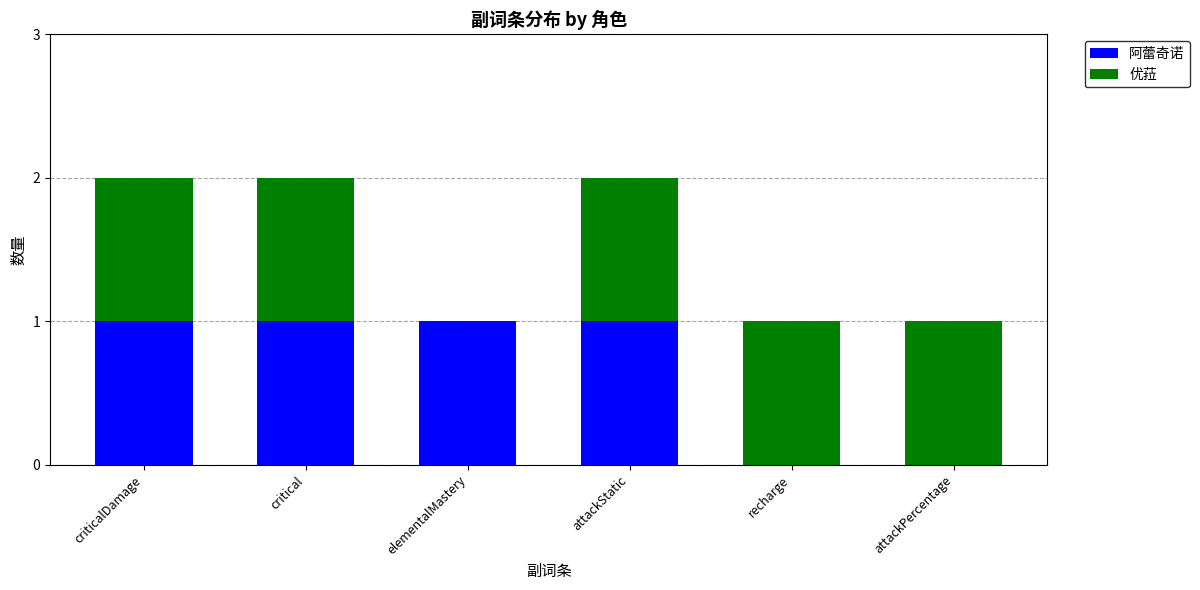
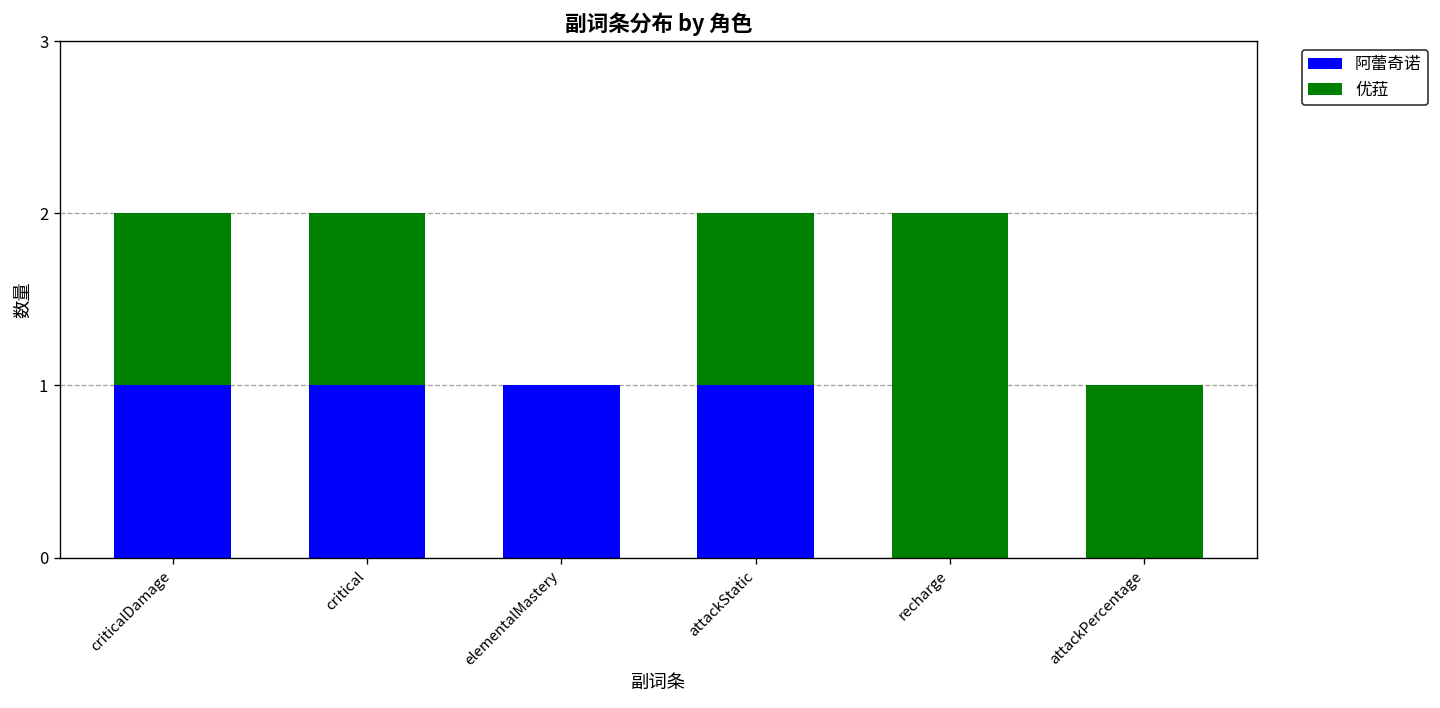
  {
    "阿蕾奇诺": {
      "criticalDamage": 1,
      "critical": 1,
      "elementalMastery": 1,
      "attackStatic": 1,
      "recharge": 0,
      "attackPercentage": 0
    },
    "优菈": {
-     "recharge": 1
+     "recharge": 2
    }
  }
